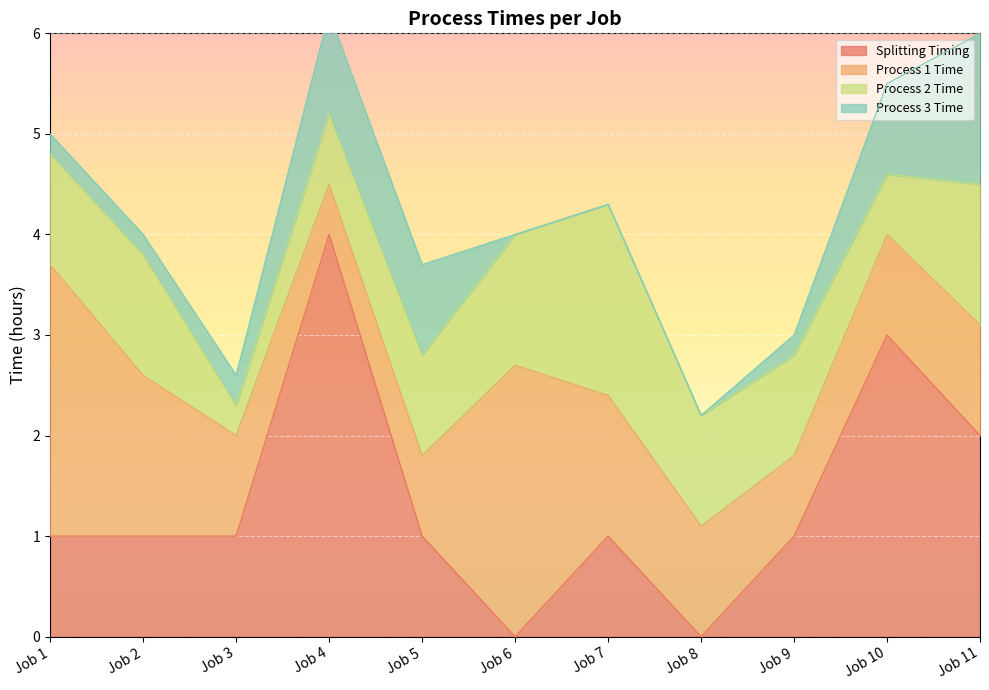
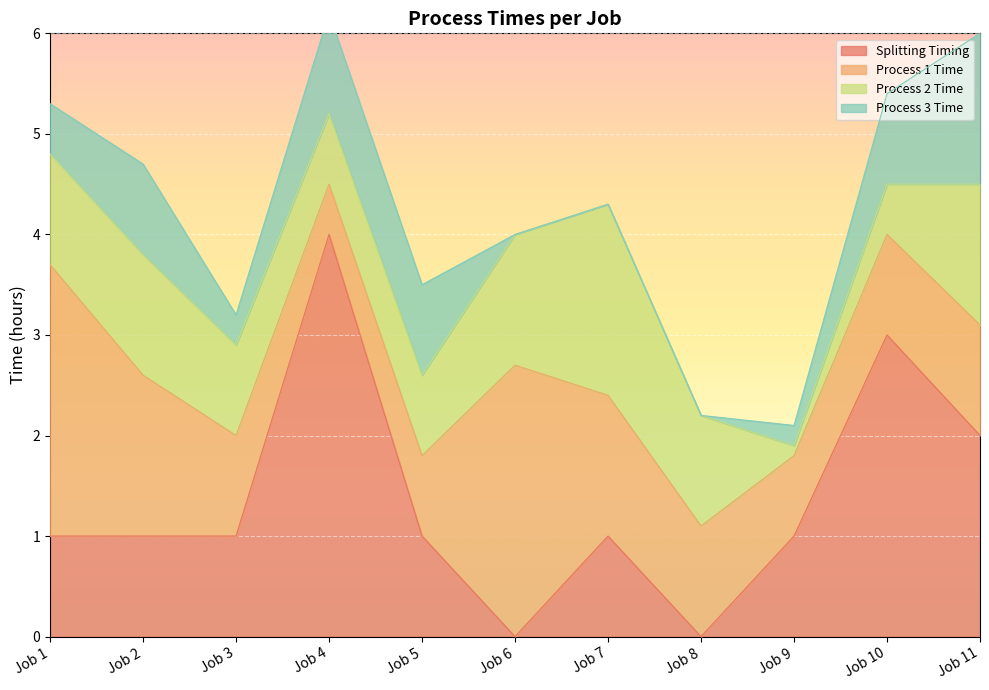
  {
    "Process 2 Time": {
      "Job 1": 1.1,
      "Job 2": 1.2,
-     "Job 3": 0.3,
+     "Job 3": 0.9,
      "Job 4": 0.7,
-     "Job 5": 1.0,
-     "Job 9": 1.0,
-     "Job 10": 0.6,
+     "Job 5": 0.8,
+     "Job 9": 0.1,
+     "Job 10": 0.5,
      "Job 11": 1.4
    },
    "Process 3 Time": {
-     "Job 1": 0.2,
-     "Job 2": 0.2,
+     "Job 1": 0.5,
+     "Job 2": 0.9,
      "Job 3": 0.3,
      "Job 5": 0.9,
      "Job 9": 0.2,
      "Job 11": 1.5
    }
  }
